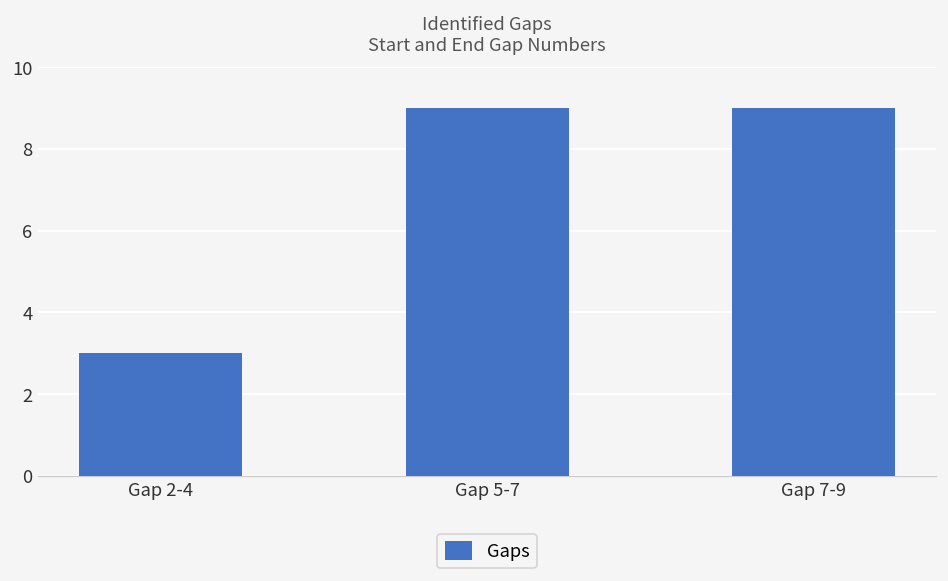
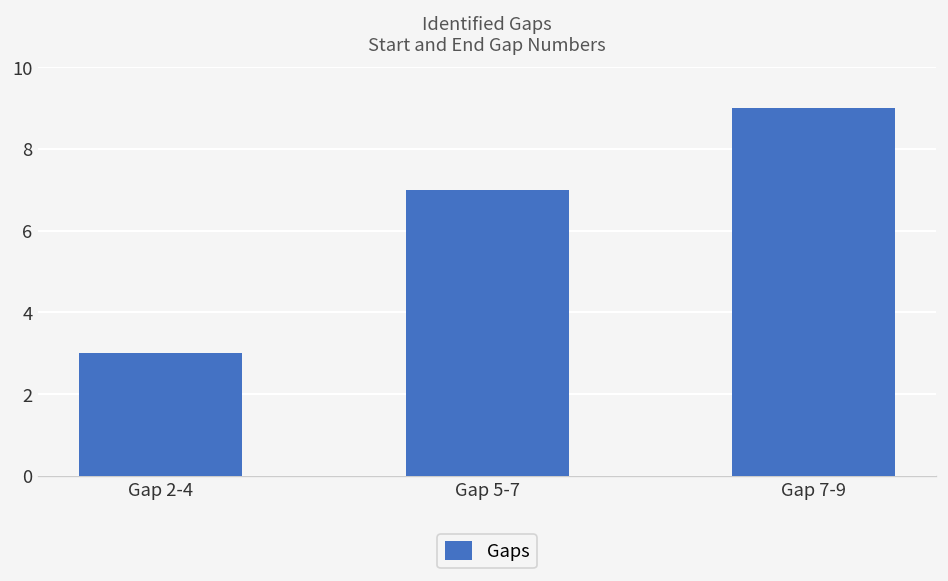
  {
    "Gap 2-4": 3,
-   "Gap 5-7": 9,
+   "Gap 5-7": 7,
    "Gap 7-9": 9
  }
